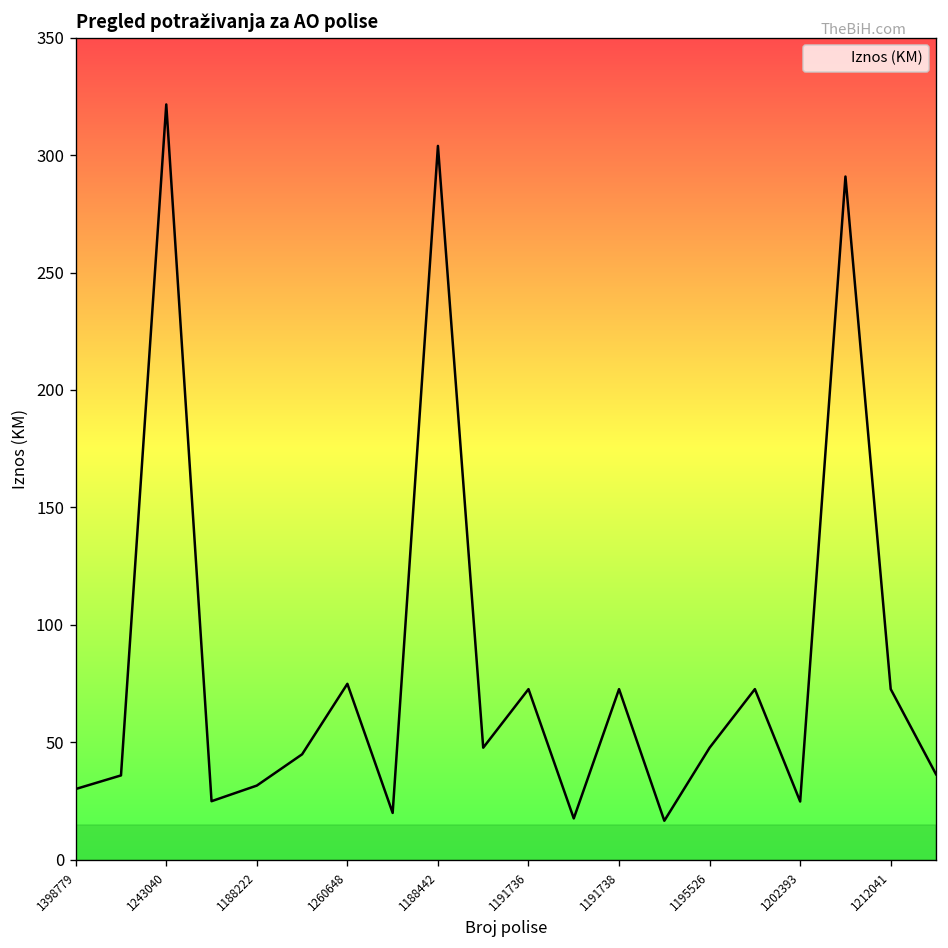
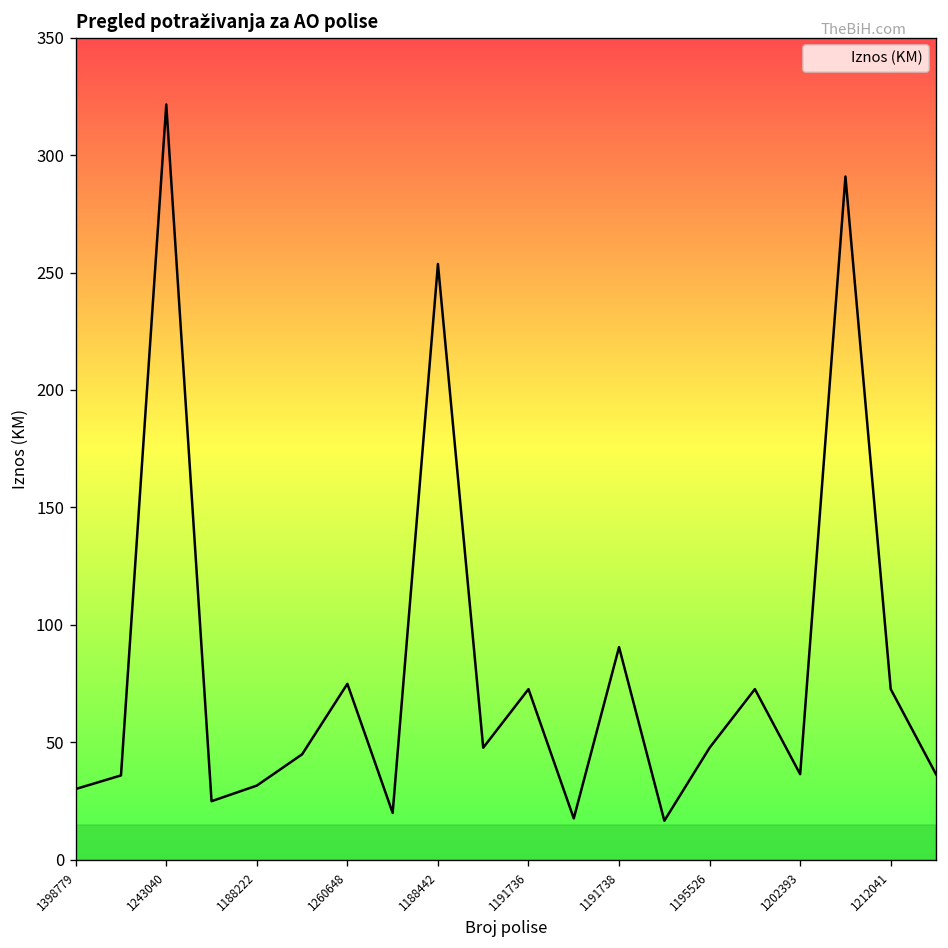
  {
    "1398779": 30,
    "1243040": 322,
    "1188222": 32,
    "1260648": 75,
-   "1188442": 304,
+   "1188442": 254,
    "1191736": 73,
-   "1191738": 73,
+   "1191738": 91,
    "1195526": 48,
-   "1202393": 25,
+   "1202393": 36,
    "1212041": 73
  }
